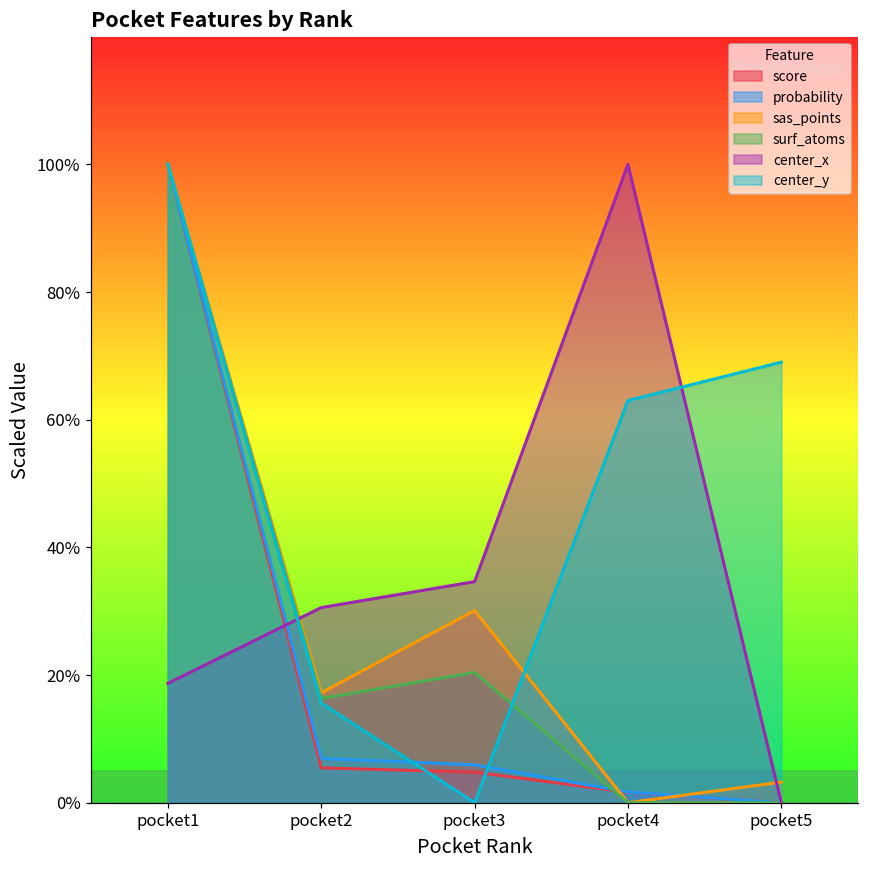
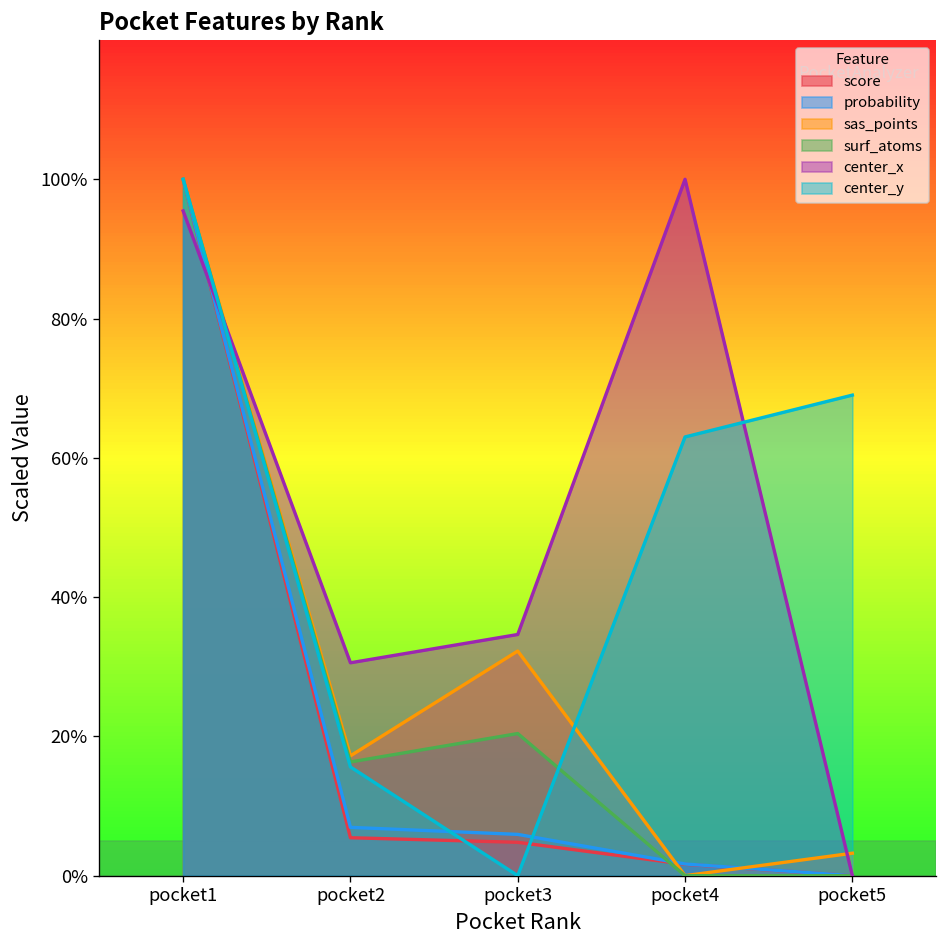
  {
    "score": {
      "pocket2": "5%"
    },
    "sas_points": {
      "pocket2": "17%",
-     "pocket3": "30%"
+     "pocket3": "32%"
    },
    "surf_atoms": {
      "pocket2": "16%",
      "pocket3": "20%"
    },
    "center_x": {
-     "pocket1": "19%",
+     "pocket1": "95%",
      "pocket2": "31%",
      "pocket3": "35%",
      "pocket4": "100%"
    }
  }
